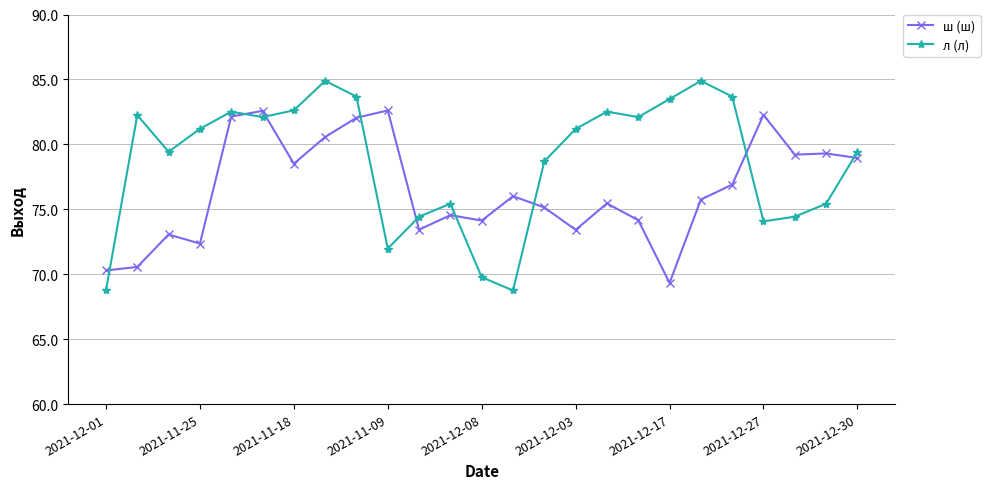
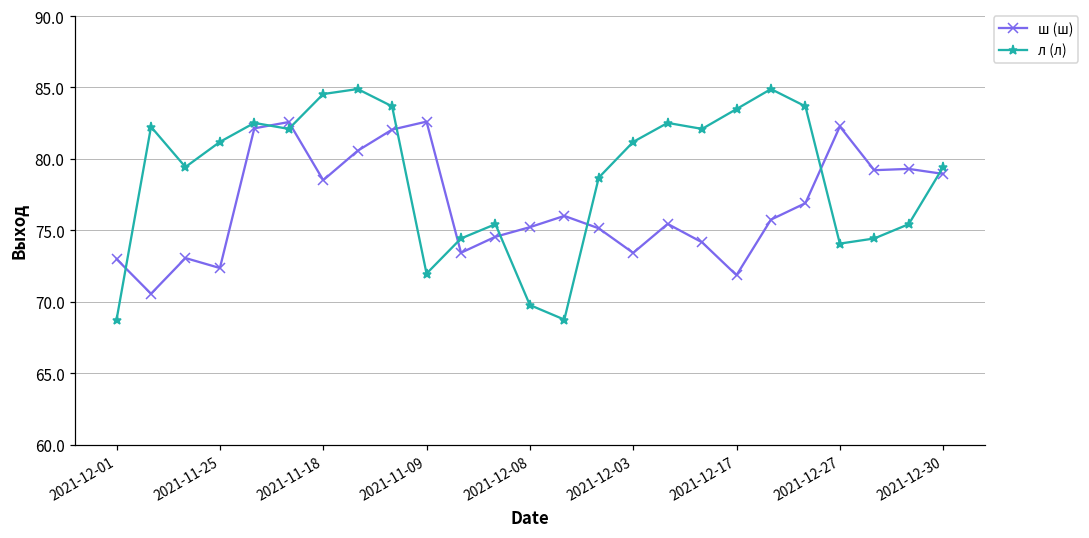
  {
    "ш (ш)": {
-     "2021-12-01": 70.3,
+     "2021-12-01": 73.0,
      "2021-11-25": 72.4,
      "2021-11-18": 78.5,
      "2021-11-09": 82.6,
-     "2021-12-08": 74.1,
+     "2021-12-08": 75.2,
      "2021-12-03": 73.4,
-     "2021-12-17": 69.3,
+     "2021-12-17": 71.9,
      "2021-12-27": 82.3,
      "2021-12-30": 79.0
    },
    "л (л)": {
      "2021-12-01": 68.8,
      "2021-11-25": 81.2,
-     "2021-11-18": 82.6,
+     "2021-11-18": 84.5,
      "2021-11-09": 72.0,
      "2021-12-08": 69.8,
      "2021-12-03": 81.2,
      "2021-12-17": 83.5,
      "2021-12-27": 74.1,
      "2021-12-30": 79.4
    }
  }
